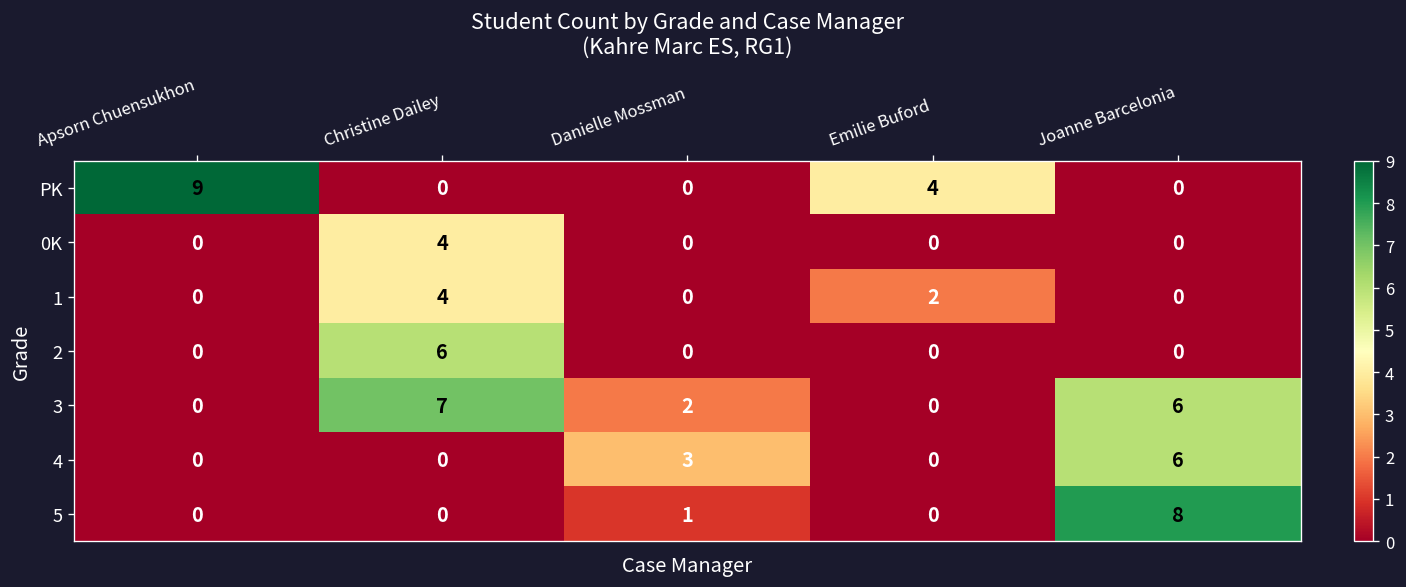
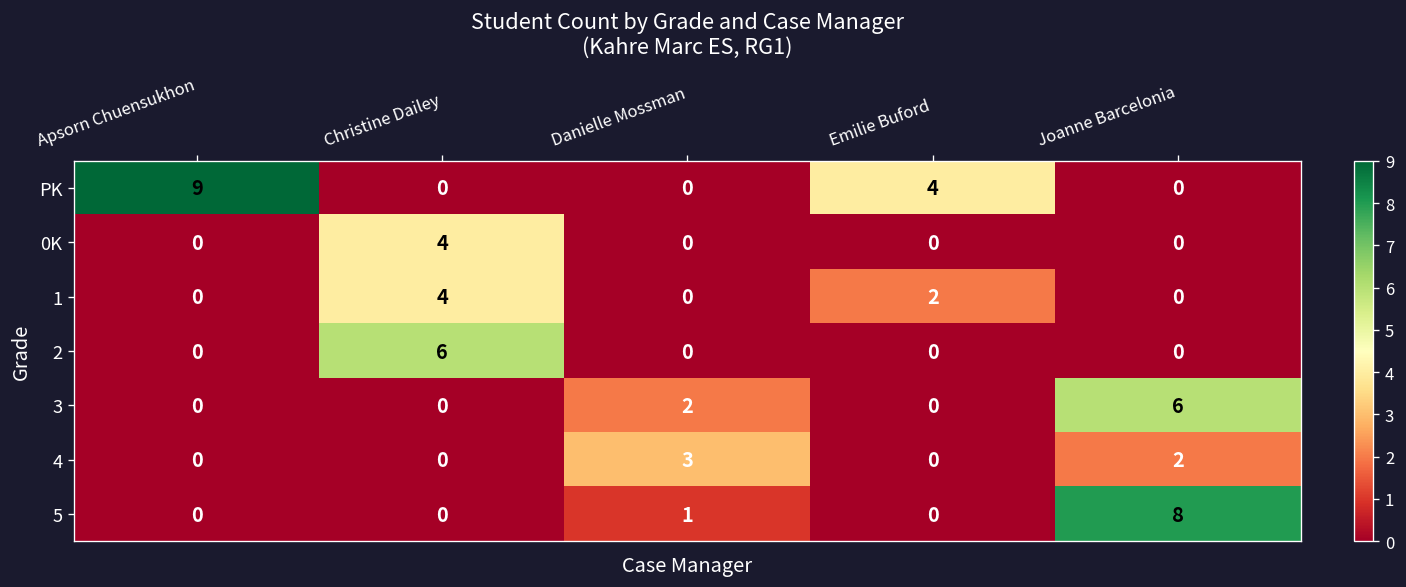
  {
    "PK": {
      "Apsorn Chuensukhon": 9,
      "Christine Dailey": 0,
      "Danielle Mossman": 0,
      "Emilie Buford": 4,
      "Joanne Barcelonia": 0
    },
    "0K": {
      "Apsorn Chuensukhon": 0,
      "Christine Dailey": 4,
      "Danielle Mossman": 0,
      "Emilie Buford": 0,
      "Joanne Barcelonia": 0
    },
    "1": {
      "Apsorn Chuensukhon": 0,
      "Christine Dailey": 4,
      "Danielle Mossman": 0,
      "Emilie Buford": 2,
      "Joanne Barcelonia": 0
    },
    "2": {
      "Apsorn Chuensukhon": 0,
      "Christine Dailey": 6,
      "Danielle Mossman": 0,
      "Emilie Buford": 0,
      "Joanne Barcelonia": 0
    },
    "3": {
      "Apsorn Chuensukhon": 0,
-     "Christine Dailey": 7,
+     "Christine Dailey": 0,
      "Danielle Mossman": 2,
      "Emilie Buford": 0,
      "Joanne Barcelonia": 6
    },
    "4": {
      "Apsorn Chuensukhon": 0,
      "Christine Dailey": 0,
      "Danielle Mossman": 3,
      "Emilie Buford": 0,
-     "Joanne Barcelonia": 6
+     "Joanne Barcelonia": 2
    },
    "5": {
      "Apsorn Chuensukhon": 0,
      "Christine Dailey": 0,
      "Danielle Mossman": 1,
      "Emilie Buford": 0,
      "Joanne Barcelonia": 8
    }
  }
